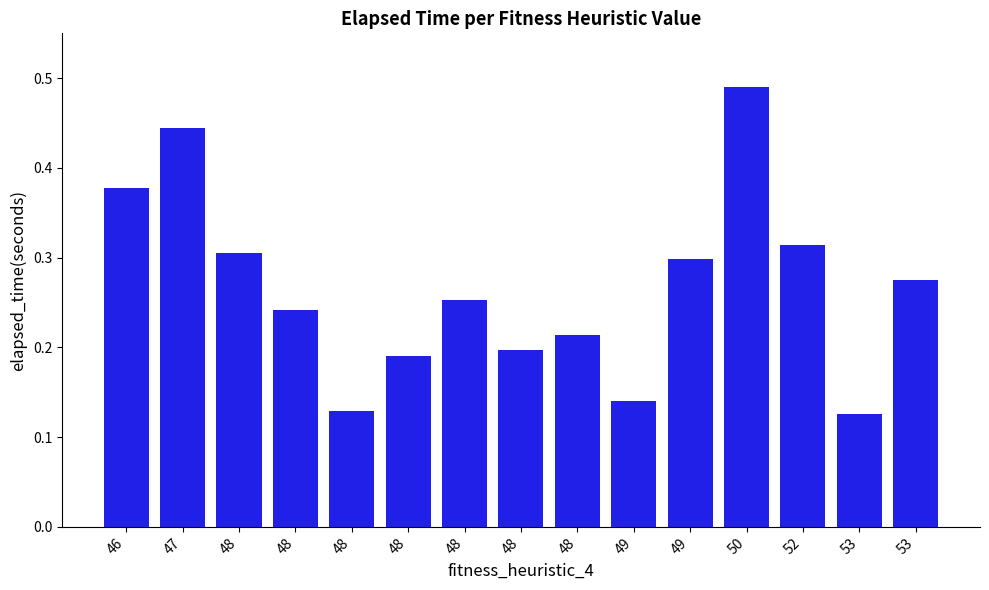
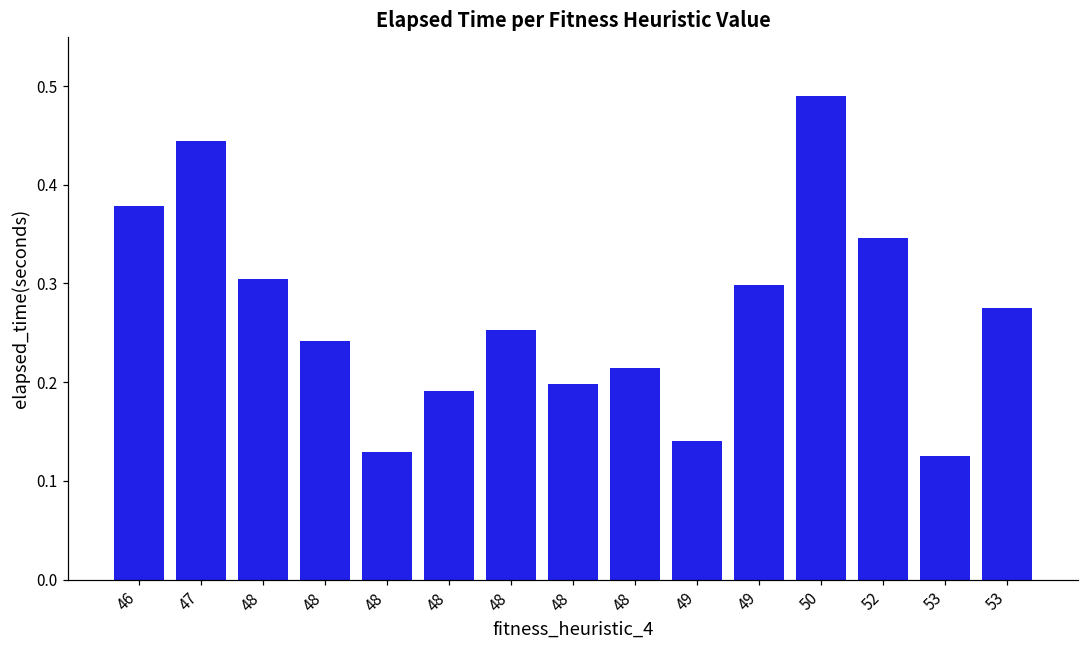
  {
    "46": 0.38,
    "47": 0.44,
    "50": 0.49,
-   "52": 0.31
+   "52": 0.35
  }
